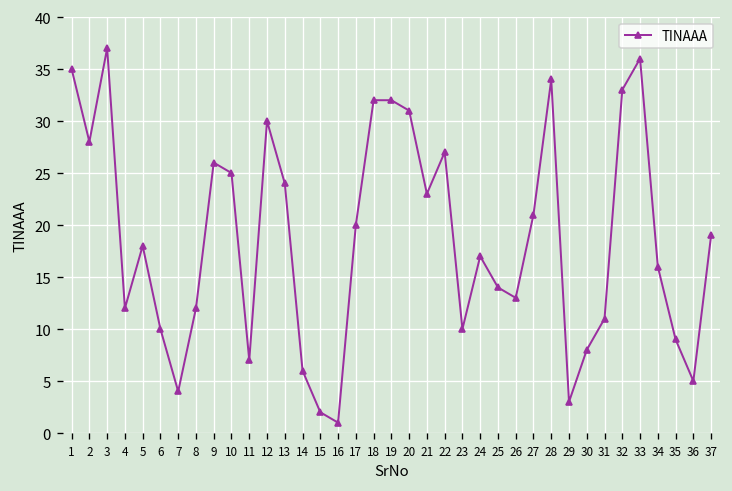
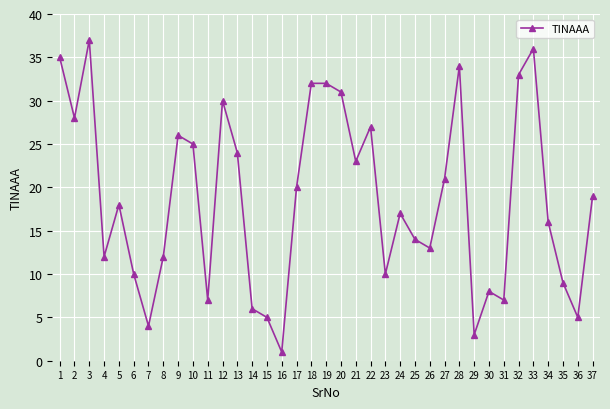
  {
    "1": 35,
    "2": 28,
    "3": 37,
    "4": 12,
    "5": 18,
    "6": 10,
    "7": 4,
    "8": 12,
    "9": 26,
    "10": 25,
    "11": 7,
    "12": 30,
    "13": 24,
    "14": 6,
-   "15": 2,
+   "15": 5,
    "16": 1,
    "17": 20,
    "18": 32,
    "19": 32,
    "20": 31,
    "21": 23,
    "22": 27,
    "23": 10,
    "24": 17,
    "25": 14,
    "26": 13,
    "27": 21,
    "28": 34,
    "29": 3,
    "30": 8,
-   "31": 11,
+   "31": 7,
    "32": 33,
    "33": 36,
    "34": 16,
    "35": 9,
    "36": 5,
    "37": 19
  }
